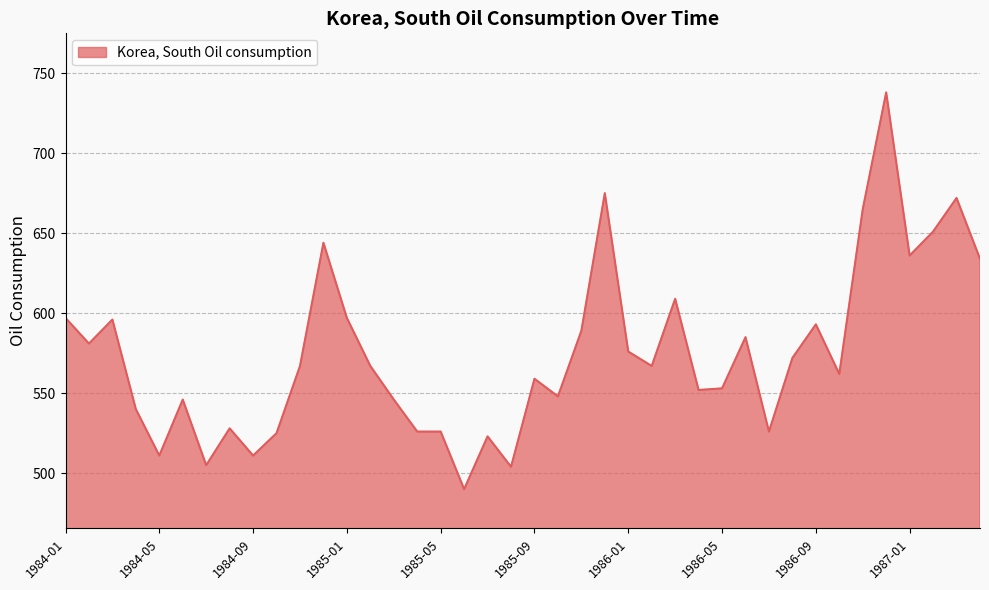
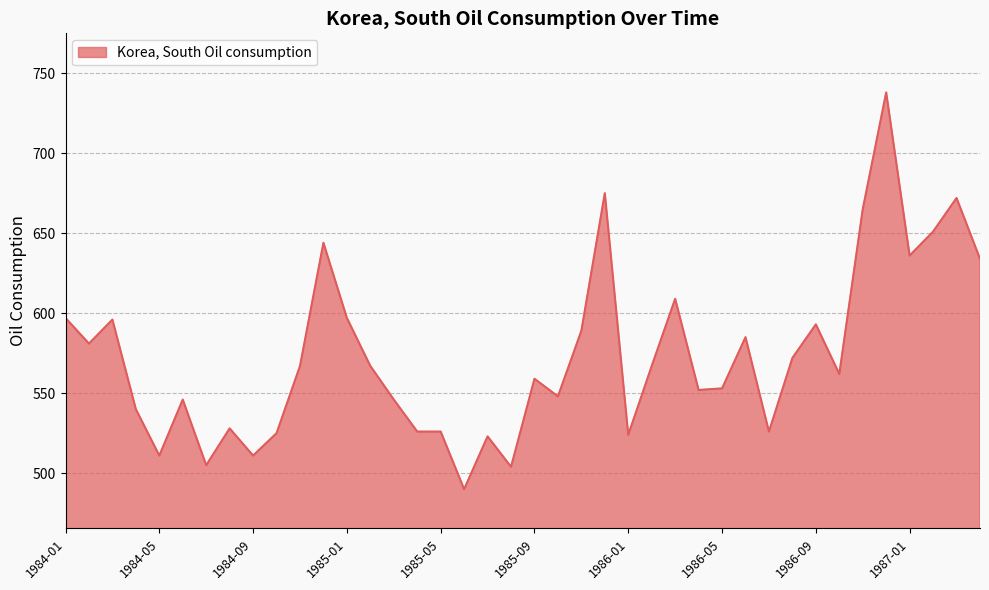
  {
    "1984-01": 597,
    "1984-05": 511,
    "1984-09": 511,
    "1985-01": 597,
    "1985-05": 526,
    "1985-09": 559,
-   "1986-01": 576,
+   "1986-01": 524,
    "1986-05": 553,
    "1986-09": 593,
    "1987-01": 636
  }
